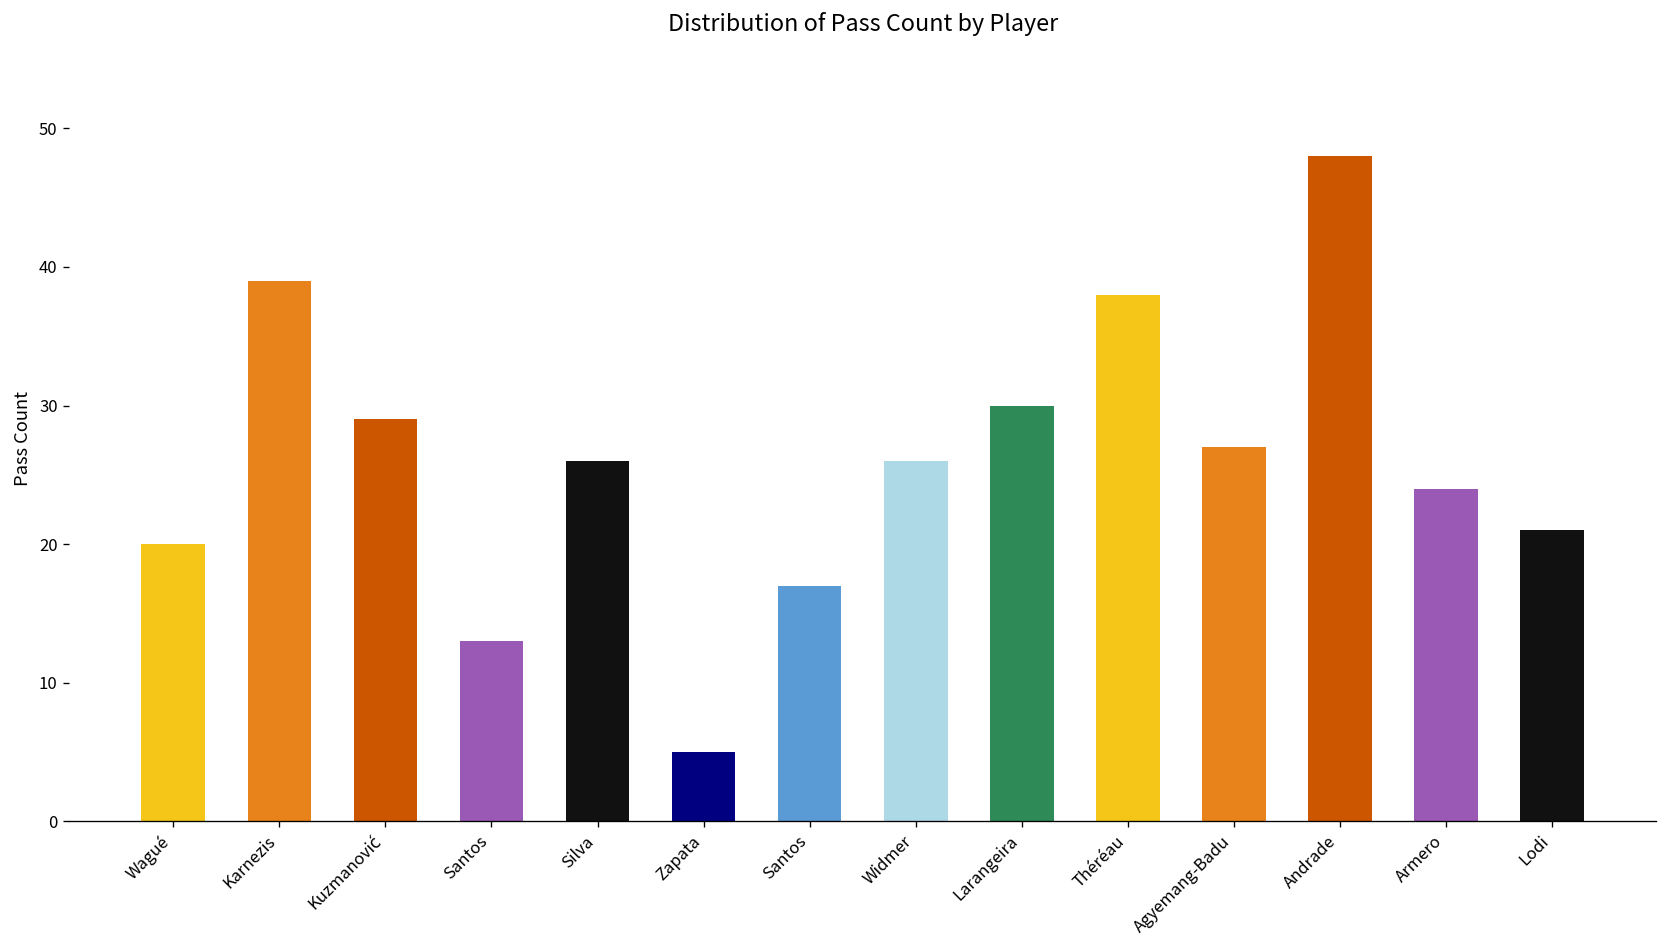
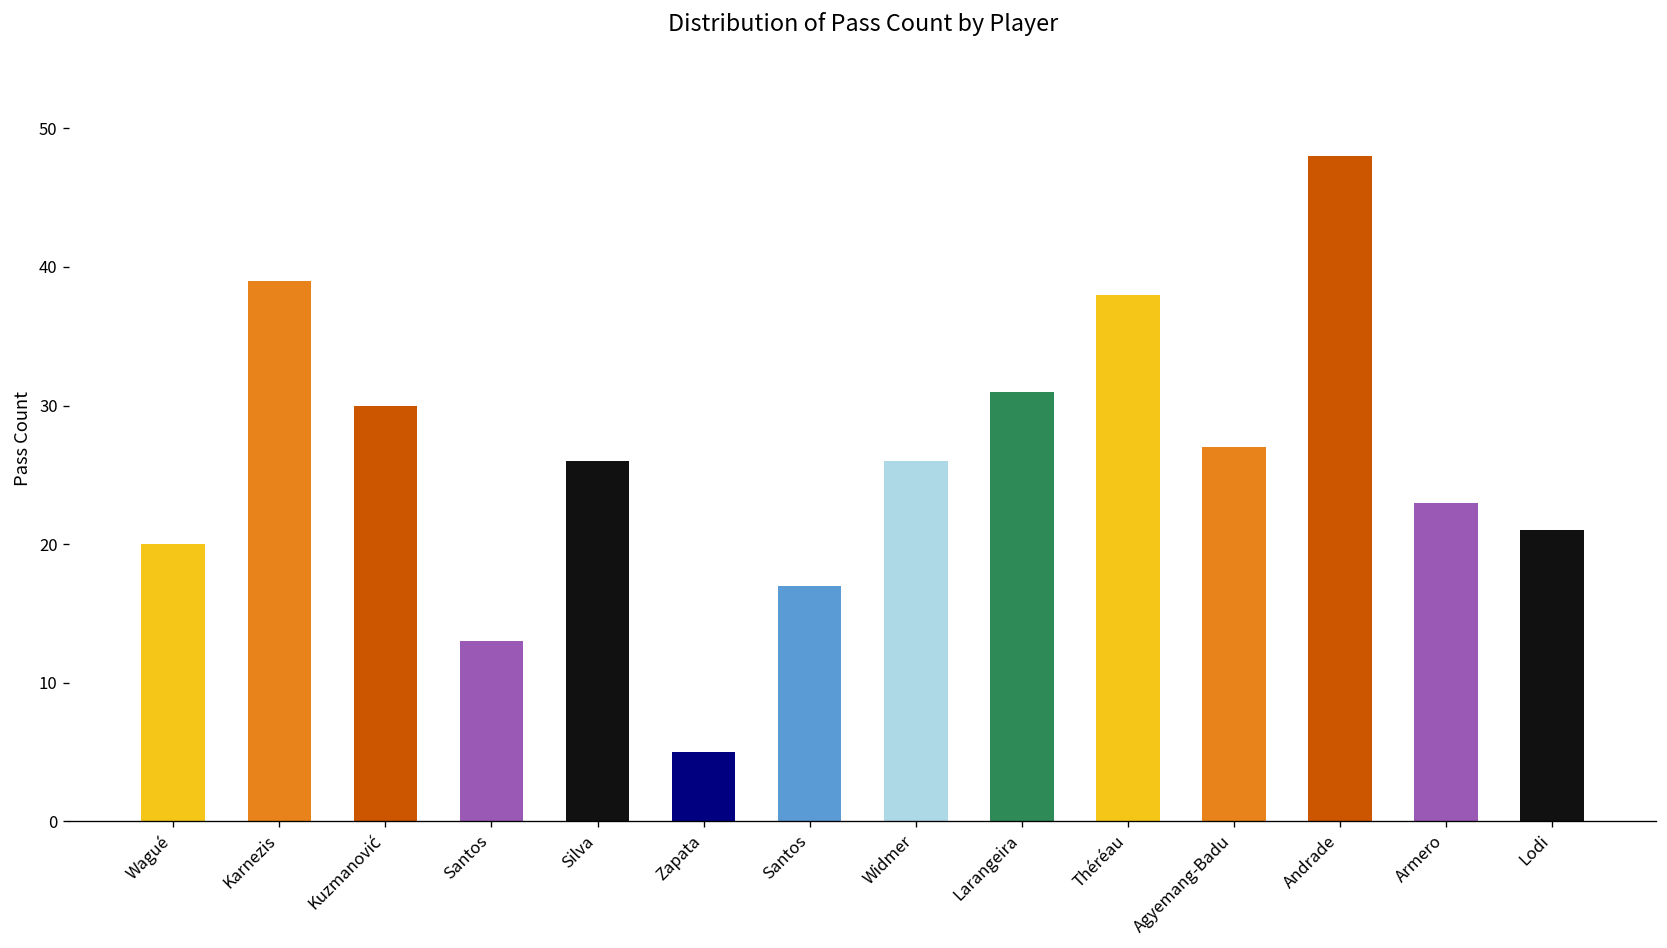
  {
    "Wagué": 20,
    "Karnezis": 39,
-   "Kuzmanović": 29,
+   "Kuzmanović": 30,
    "Silva": 26,
    "Zapata": 5,
    "Widmer": 26,
-   "Larangeira": 30,
+   "Larangeira": 31,
    "Théréau": 38,
    "Agyemang-Badu": 27,
    "Andrade": 48,
-   "Armero": 24,
+   "Armero": 23,
    "Lodi": 21
  }
